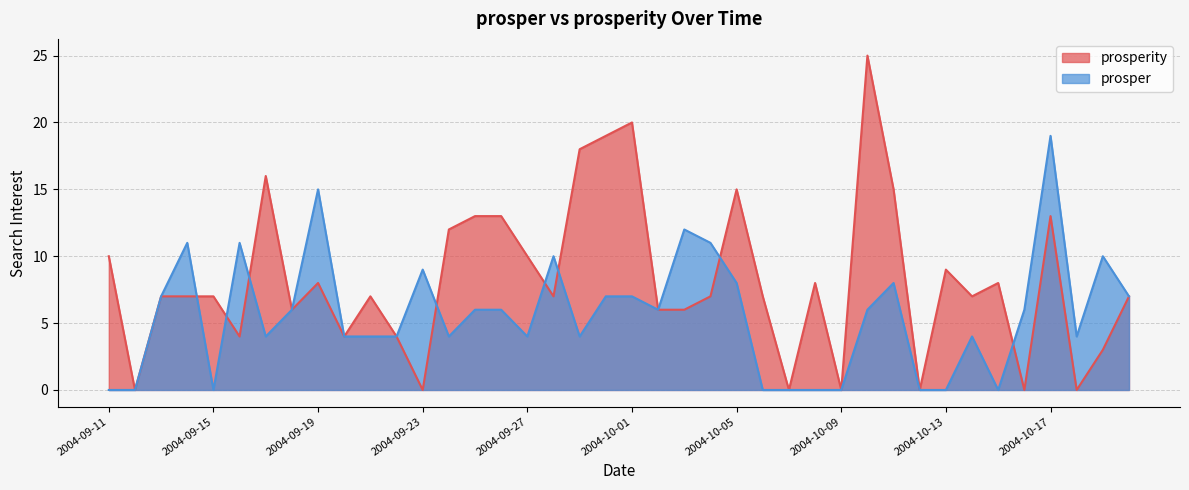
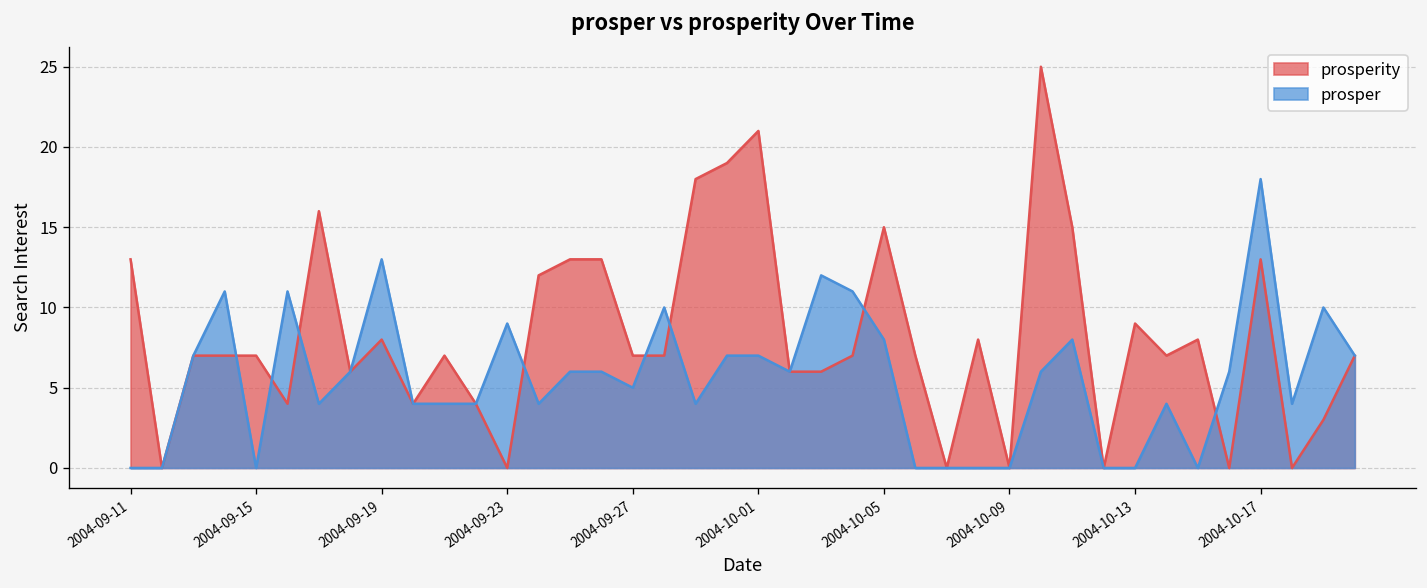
  {
    "prosperity": {
-     "2004-09-11": 10,
+     "2004-09-11": 13,
      "2004-09-15": 7,
      "2004-09-19": 8,
      "2004-09-23": 0,
-     "2004-09-27": 10,
-     "2004-10-01": 20,
+     "2004-09-27": 7,
+     "2004-10-01": 21,
      "2004-10-05": 15,
      "2004-10-13": 9,
      "2004-10-17": 13
    },
    "prosper": {
      "2004-09-11": 0,
      "2004-09-15": 0,
-     "2004-09-19": 15,
+     "2004-09-19": 13,
      "2004-09-23": 9,
-     "2004-09-27": 4,
+     "2004-09-27": 5,
      "2004-10-01": 7,
      "2004-10-05": 8,
      "2004-10-13": 0,
-     "2004-10-17": 19
+     "2004-10-17": 18
    }
  }
